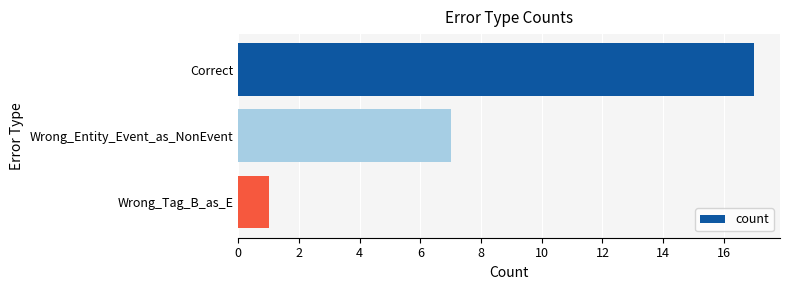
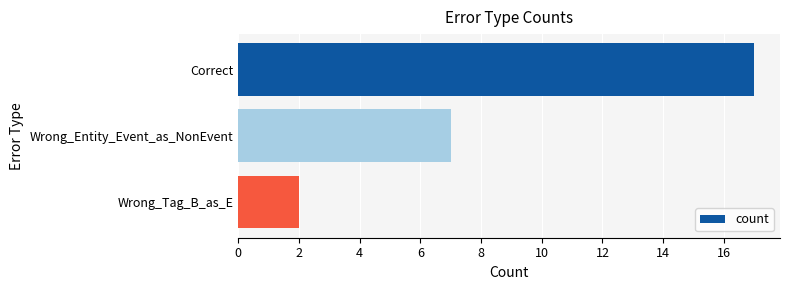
  {
    "Correct": 17,
    "Wrong_Entity_Event_as_NonEvent": 7,
-   "Wrong_Tag_B_as_E": 1
+   "Wrong_Tag_B_as_E": 2
  }
